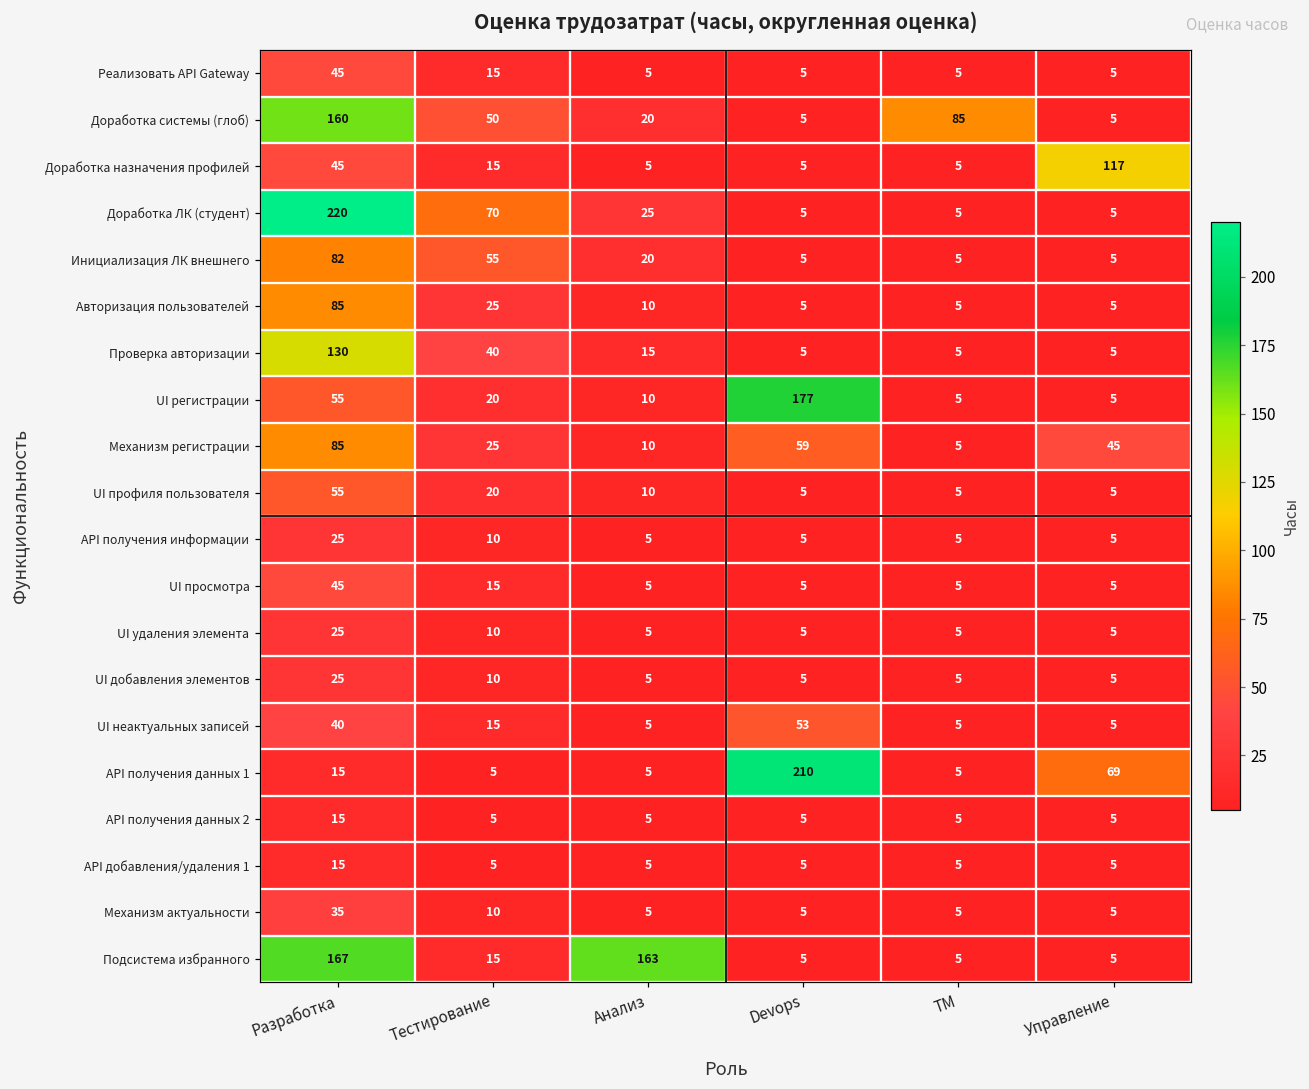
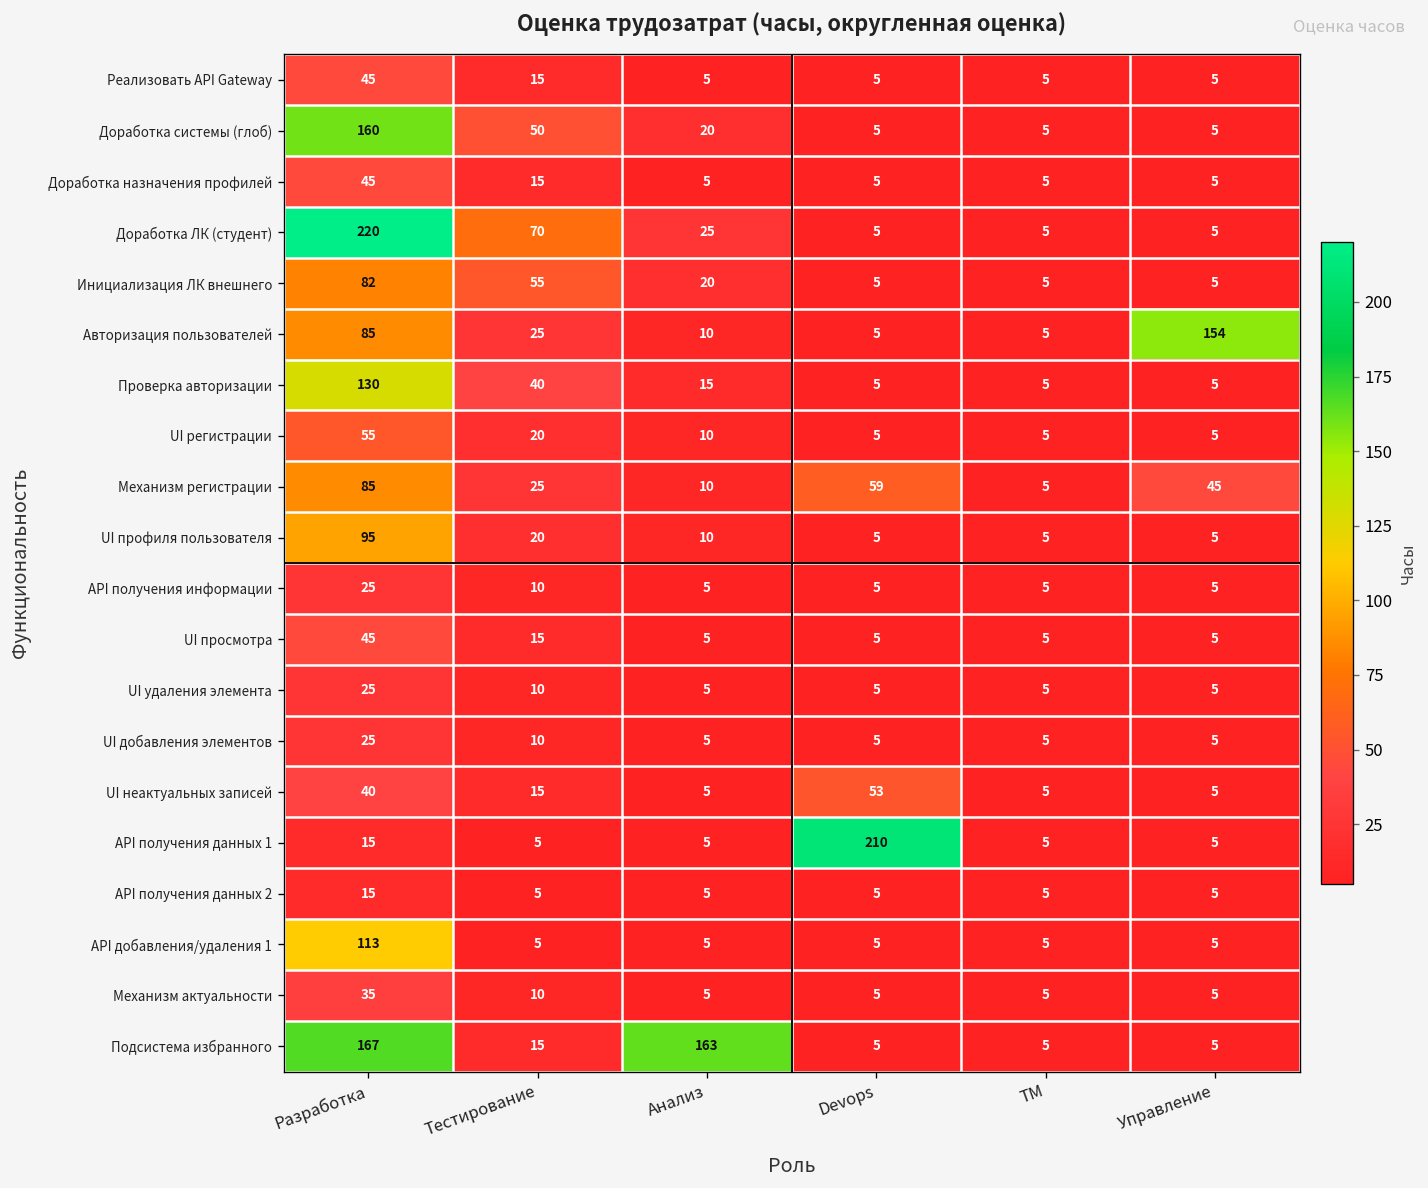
  {
    "Реализовать API Gateway": {
      "Разработка": 45,
      "Тестирование": 15,
      "Анализ": 5,
      "Devops": 5,
      "TM": 5,
      "Управление": 5
    },
    "Доработка системы (глоб)": {
      "Разработка": 160,
      "Тестирование": 50,
      "Анализ": 20,
      "Devops": 5,
-     "TM": 85,
+     "TM": 5,
      "Управление": 5
    },
    "Доработка назначения профилей": {
      "Разработка": 45,
      "Тестирование": 15,
      "Анализ": 5,
      "Devops": 5,
      "TM": 5,
-     "Управление": 117
+     "Управление": 5
    },
    "Доработка ЛК (студент)": {
      "Разработка": 220,
      "Тестирование": 70,
      "Анализ": 25,
      "Devops": 5,
      "TM": 5,
      "Управление": 5
    },
    "Инициализация ЛК внешнего": {
      "Разработка": 82,
      "Тестирование": 55,
      "Анализ": 20,
      "Devops": 5,
      "TM": 5,
      "Управление": 5
    },
    "Авторизация пользователей": {
      "Разработка": 85,
      "Тестирование": 25,
      "Анализ": 10,
      "Devops": 5,
      "TM": 5,
-     "Управление": 5
+     "Управление": 154
    },
    "Проверка авторизации": {
      "Разработка": 130,
      "Тестирование": 40,
      "Анализ": 15,
      "Devops": 5,
      "TM": 5,
      "Управление": 5
    },
    "UI регистрации": {
      "Разработка": 55,
      "Тестирование": 20,
      "Анализ": 10,
-     "Devops": 177,
+     "Devops": 5,
      "TM": 5,
      "Управление": 5
    },
    "Механизм регистрации": {
      "Разработка": 85,
      "Тестирование": 25,
      "Анализ": 10,
      "Devops": 59,
      "TM": 5,
      "Управление": 45
    },
    "UI профиля пользователя": {
-     "Разработка": 55,
+     "Разработка": 95,
      "Тестирование": 20,
      "Анализ": 10,
      "Devops": 5,
      "TM": 5,
      "Управление": 5
    },
    "API получения информации": {
      "Разработка": 25,
      "Тестирование": 10,
      "Анализ": 5,
      "Devops": 5,
      "TM": 5,
      "Управление": 5
    },
    "UI просмотра": {
      "Разработка": 45,
      "Тестирование": 15,
      "Анализ": 5,
      "Devops": 5,
      "TM": 5,
      "Управление": 5
    },
    "UI удаления элемента": {
      "Разработка": 25,
      "Тестирование": 10,
      "Анализ": 5,
      "Devops": 5,
      "TM": 5,
      "Управление": 5
    },
    "UI добавления элементов": {
      "Разработка": 25,
      "Тестирование": 10,
      "Анализ": 5,
      "Devops": 5,
      "TM": 5,
      "Управление": 5
    },
    "UI неактуальных записей": {
      "Разработка": 40,
      "Тестирование": 15,
      "Анализ": 5,
      "Devops": 53,
      "TM": 5,
      "Управление": 5
    },
    "API получения данных 1": {
      "Разработка": 15,
      "Тестирование": 5,
      "Анализ": 5,
      "Devops": 210,
      "TM": 5,
-     "Управление": 69
+     "Управление": 5
    },
    "API получения данных 2": {
      "Разработка": 15,
      "Тестирование": 5,
      "Анализ": 5,
      "Devops": 5,
      "TM": 5,
      "Управление": 5
    },
    "API добавления/удаления 1": {
-     "Разработка": 15,
+     "Разработка": 113,
      "Тестирование": 5,
      "Анализ": 5,
      "Devops": 5,
      "TM": 5,
      "Управление": 5
    },
    "Механизм актуальности": {
      "Разработка": 35,
      "Тестирование": 10,
      "Анализ": 5,
      "Devops": 5,
      "TM": 5,
      "Управление": 5
    },
    "Подсистема избранного": {
      "Разработка": 167,
      "Тестирование": 15,
      "Анализ": 163,
      "Devops": 5,
      "TM": 5,
      "Управление": 5
    }
  }
